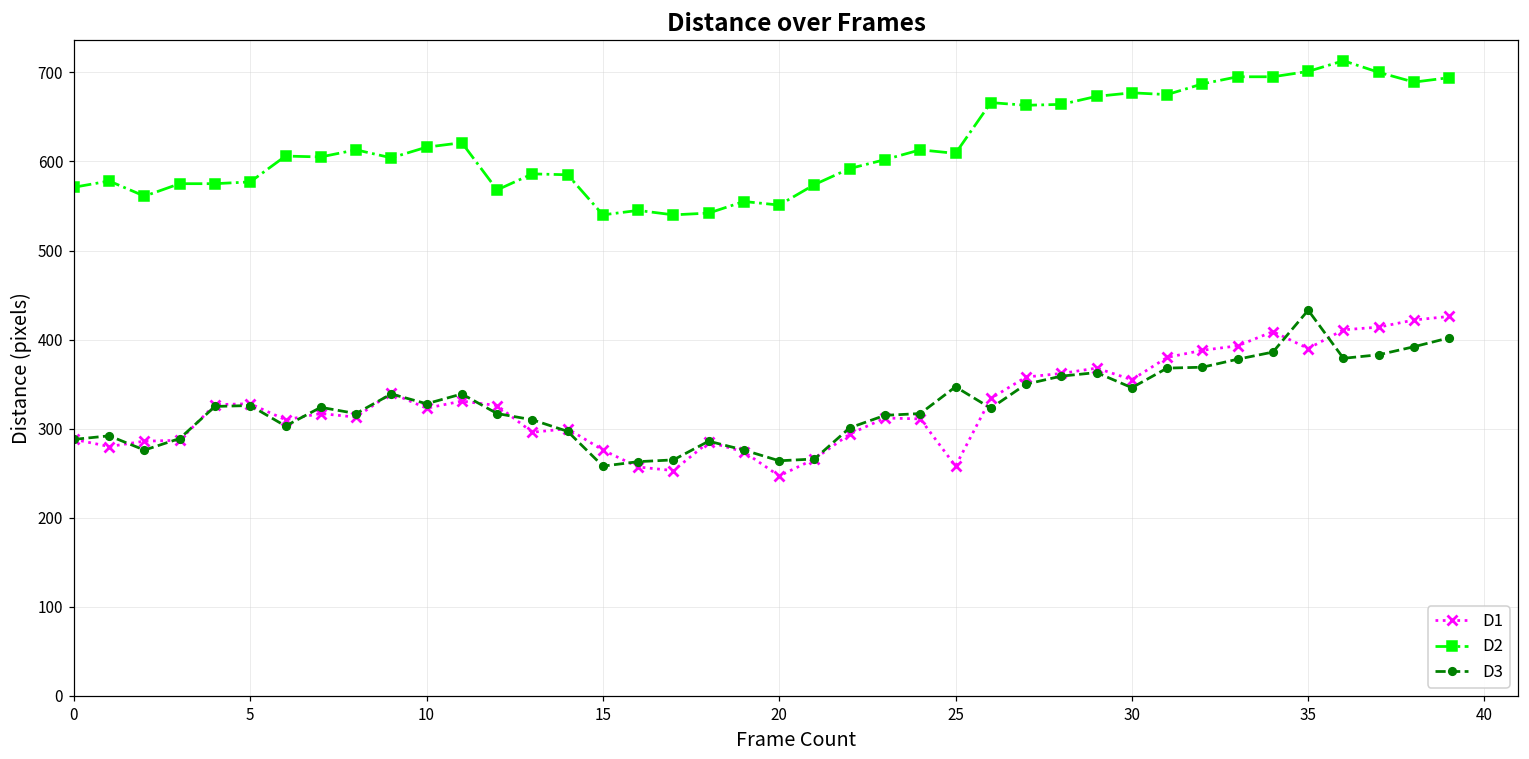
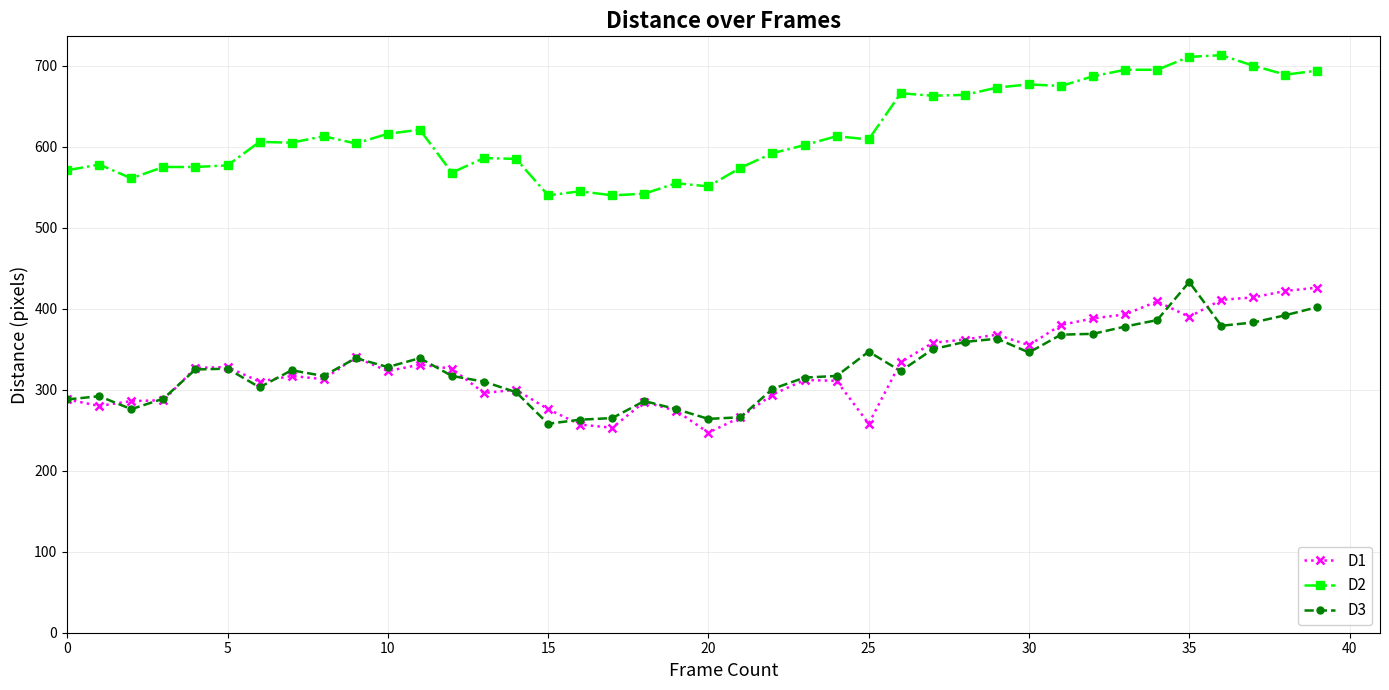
  {
    "D1": {
      "10": 320,
      "15": 280,
      "20": 250,
      "25": 260,
      "30": 360,
      "35": 390
    },
    "D2": {
      "0": 570,
      "5": 580,
      "10": 620,
      "15": 540,
      "20": 550,
      "25": 610,
      "30": 680,
-     "35": 700
+     "35": 710
    },
    "D3": {
      "10": 330,
      "15": 260,
      "20": 260,
      "25": 350,
      "30": 350,
      "35": 430
    }
  }
